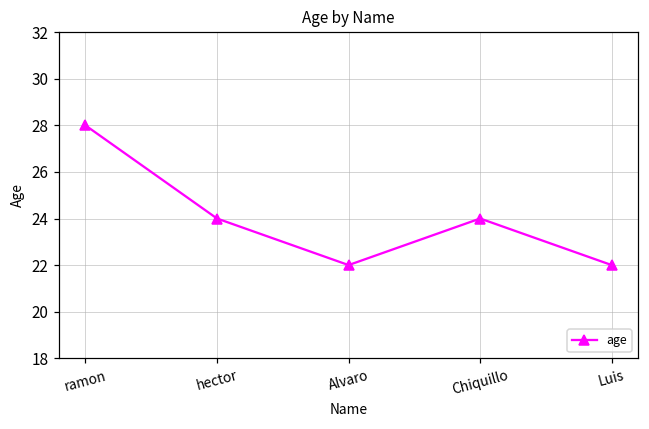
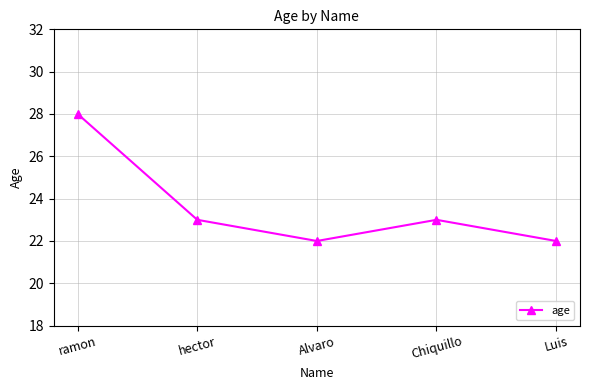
  {
    "ramon": 28,
-   "hector": 24,
+   "hector": 23,
    "Alvaro": 22,
-   "Chiquillo": 24,
+   "Chiquillo": 23,
    "Luis": 22
  }
